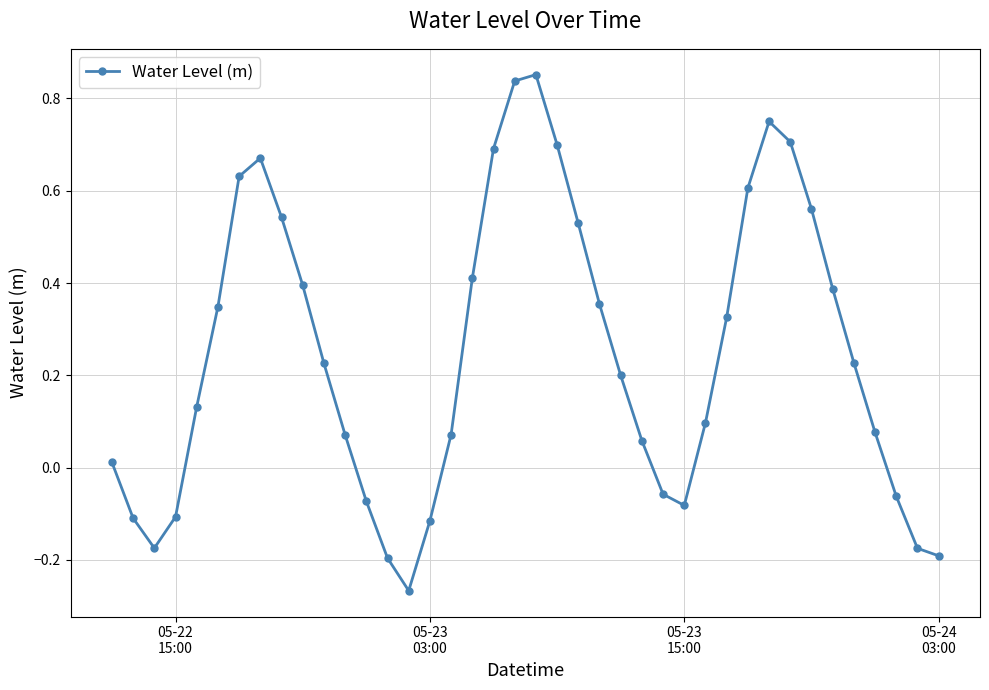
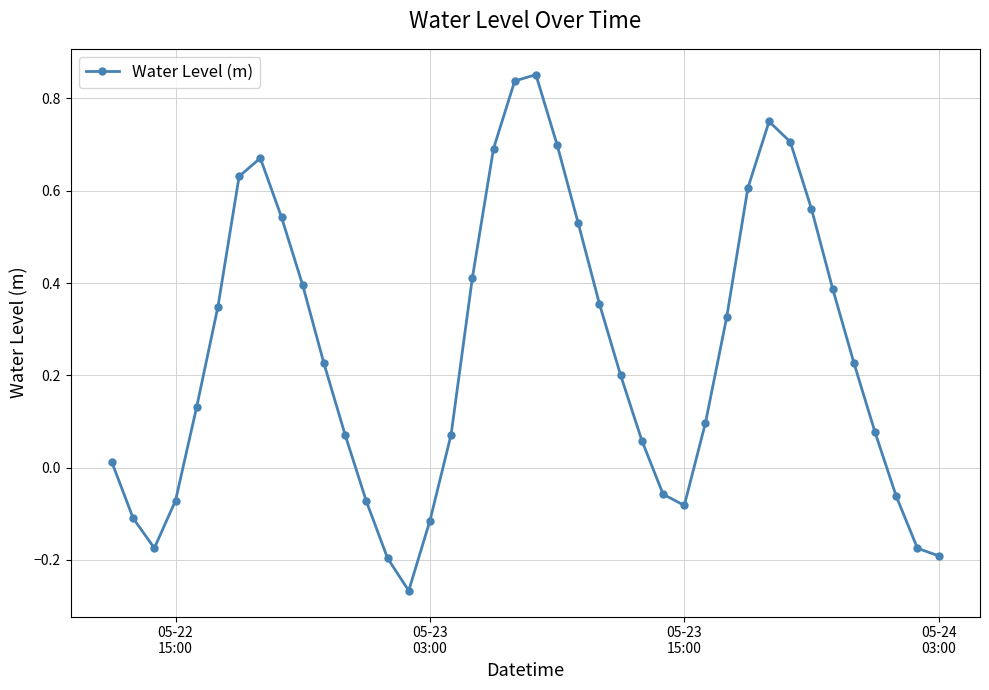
  {
-   "05-22 15:00": -0.11,
+   "05-22 15:00": -0.07,
    "05-23 03:00": -0.12,
    "05-23 15:00": -0.08,
    "05-24 03:00": -0.19
  }
